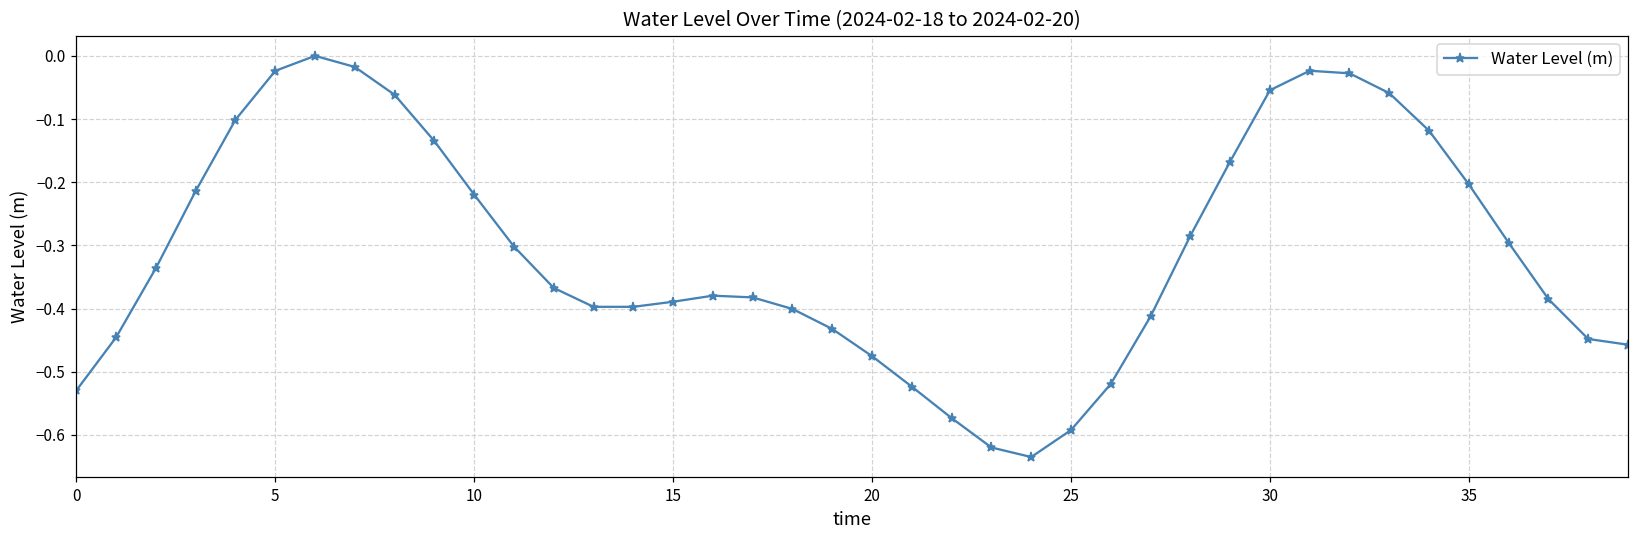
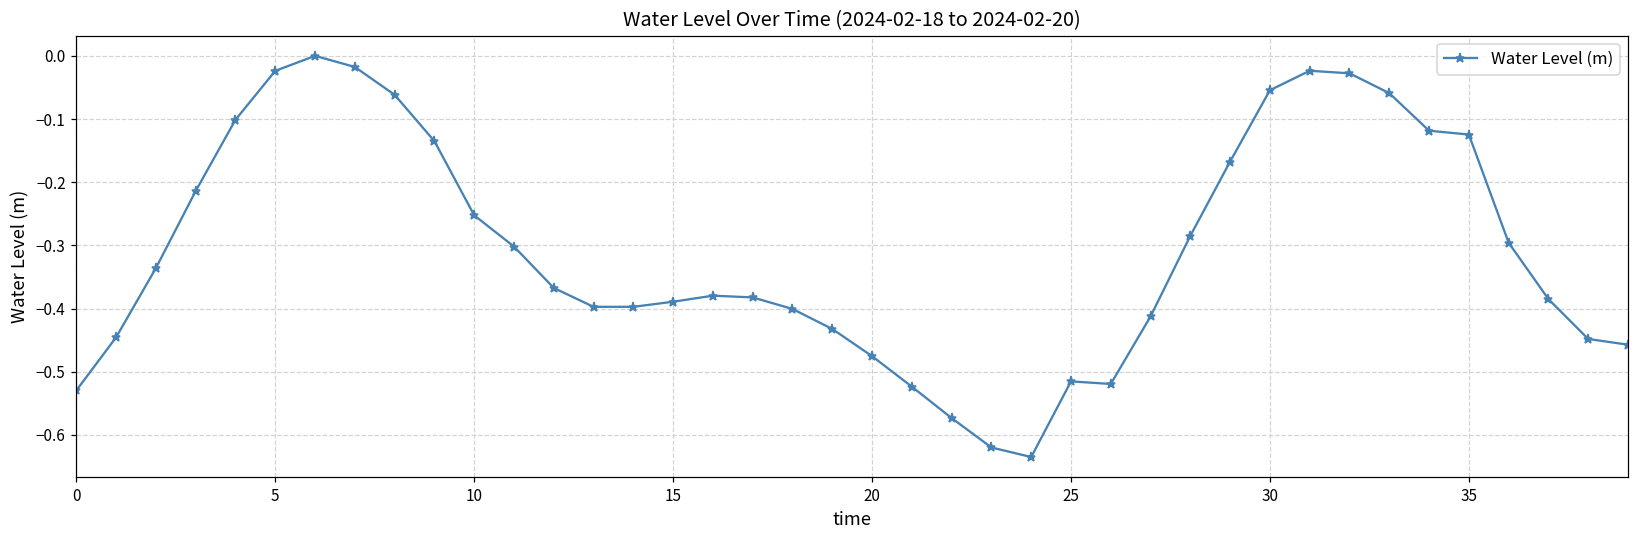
  {
    "0": -0.53,
    "5": -0.02,
-   "10": -0.22,
+   "10": -0.25,
    "15": -0.39,
    "20": -0.48,
-   "25": -0.59,
+   "25": -0.52,
    "30": -0.05,
-   "35": -0.20
+   "35": -0.12
  }
